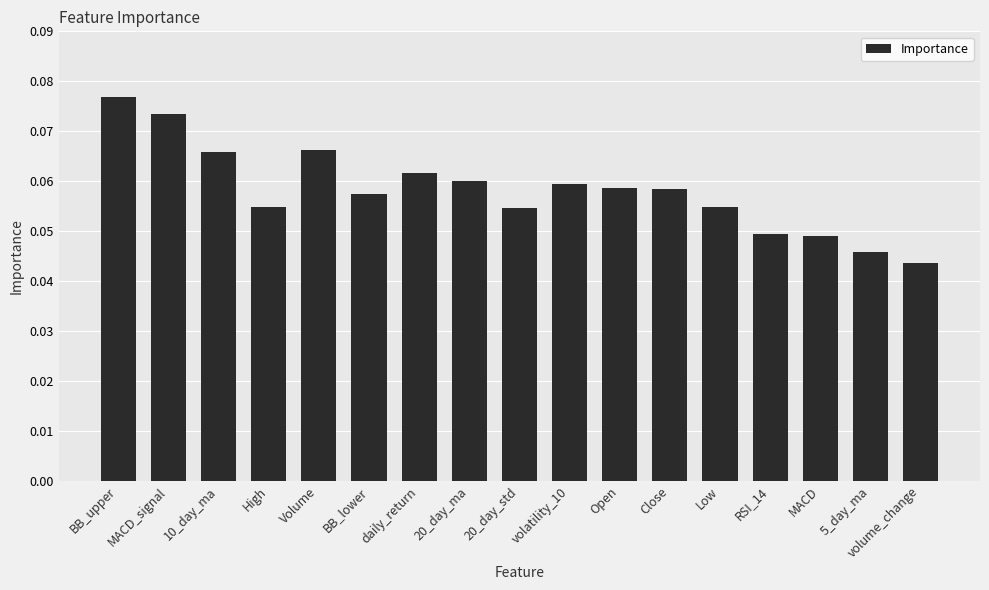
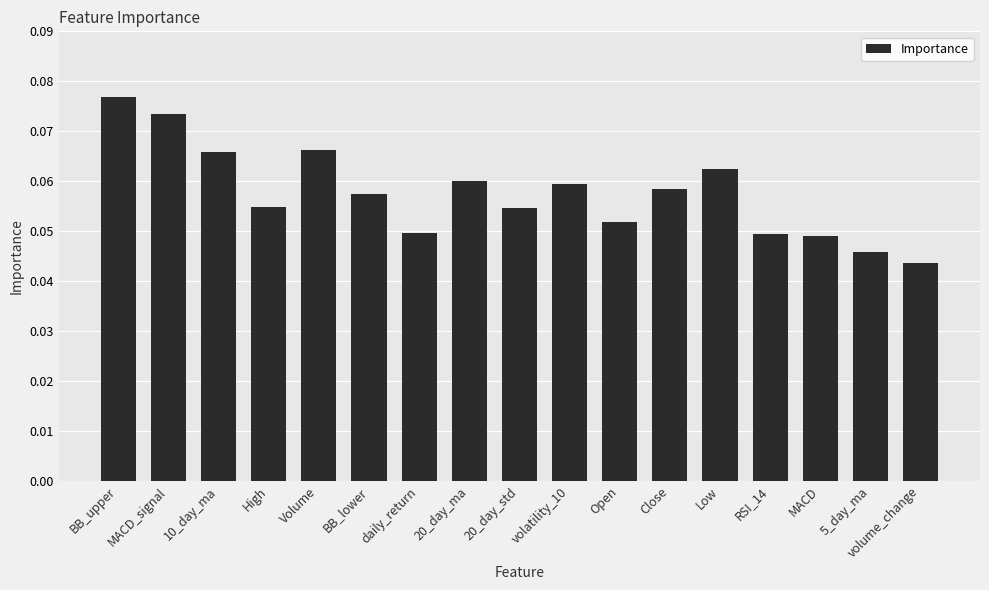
  {
    "BB_upper": 0.077,
    "MACD_signal": 0.073,
    "10_day_ma": 0.066,
    "High": 0.055,
    "Volume": 0.066,
    "BB_lower": 0.057,
-   "daily_return": 0.062,
+   "daily_return": 0.050,
    "20_day_ma": 0.060,
    "20_day_std": 0.055,
    "volatility_10": 0.059,
-   "Open": 0.059,
+   "Open": 0.052,
    "Close": 0.058,
-   "Low": 0.055,
+   "Low": 0.062,
    "RSI_14": 0.049,
    "MACD": 0.049,
    "5_day_ma": 0.046,
    "volume_change": 0.044
  }
